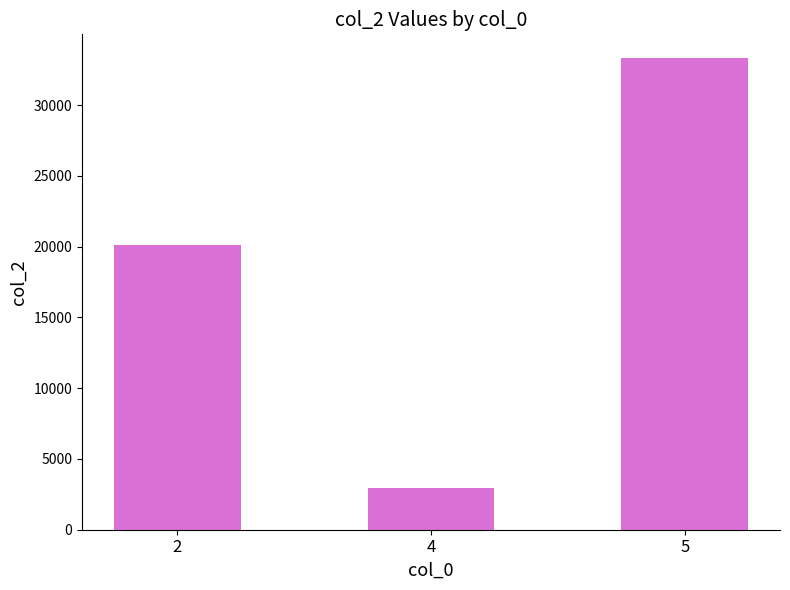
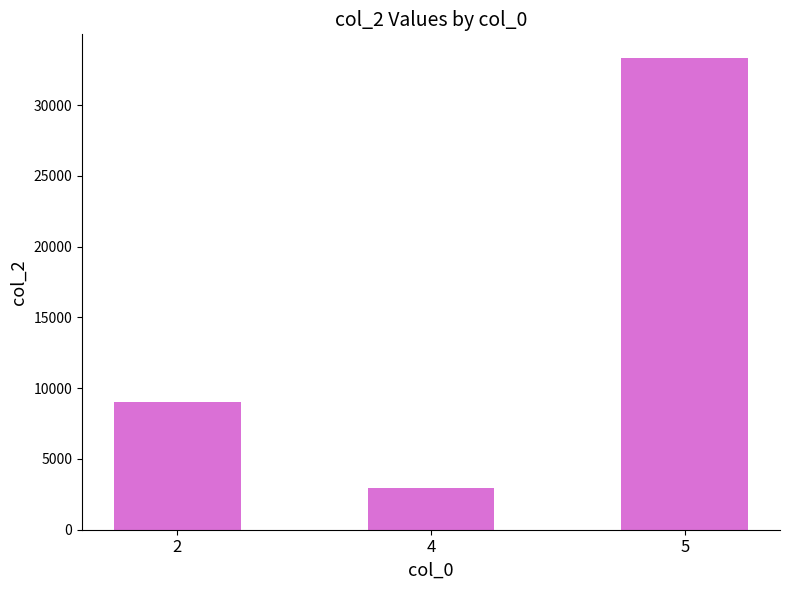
  {
-   "2": 20100,
+   "2": 9000,
    "4": 3000,
    "5": 33300
  }
